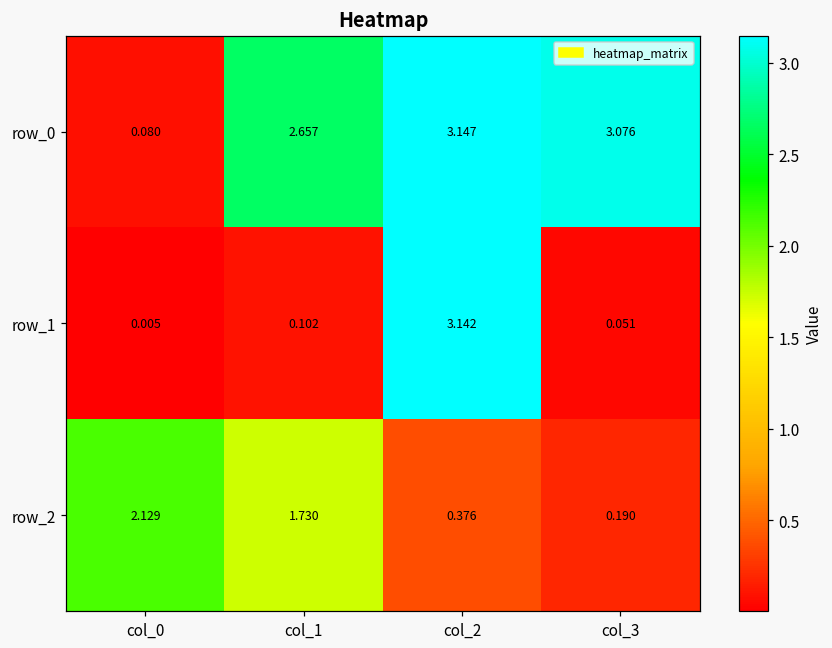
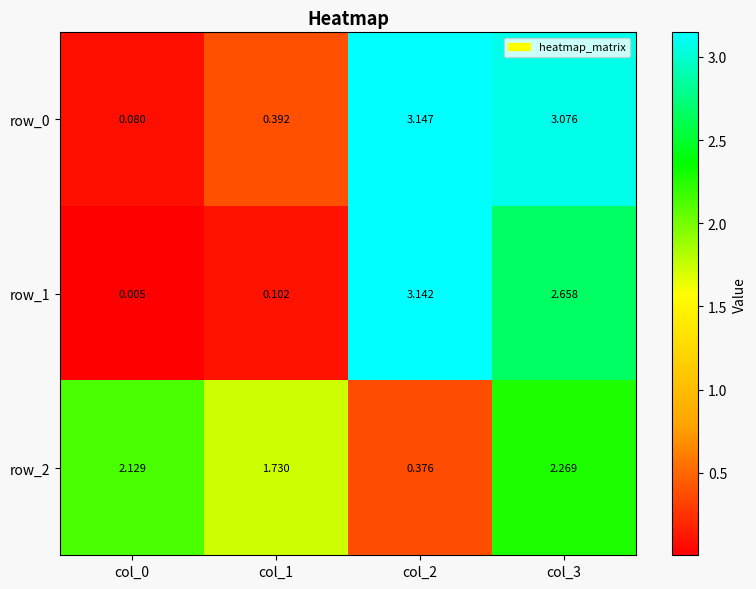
  {
    "row_0": {
      "col_0": 0.080,
-     "col_1": 2.657,
+     "col_1": 0.392,
      "col_2": 3.147,
      "col_3": 3.076
    },
    "row_1": {
      "col_0": 0.005,
      "col_1": 0.102,
      "col_2": 3.142,
-     "col_3": 0.051
+     "col_3": 2.658
    },
    "row_2": {
      "col_0": 2.129,
      "col_1": 1.730,
      "col_2": 0.376,
-     "col_3": 0.190
+     "col_3": 2.269
    }
  }
